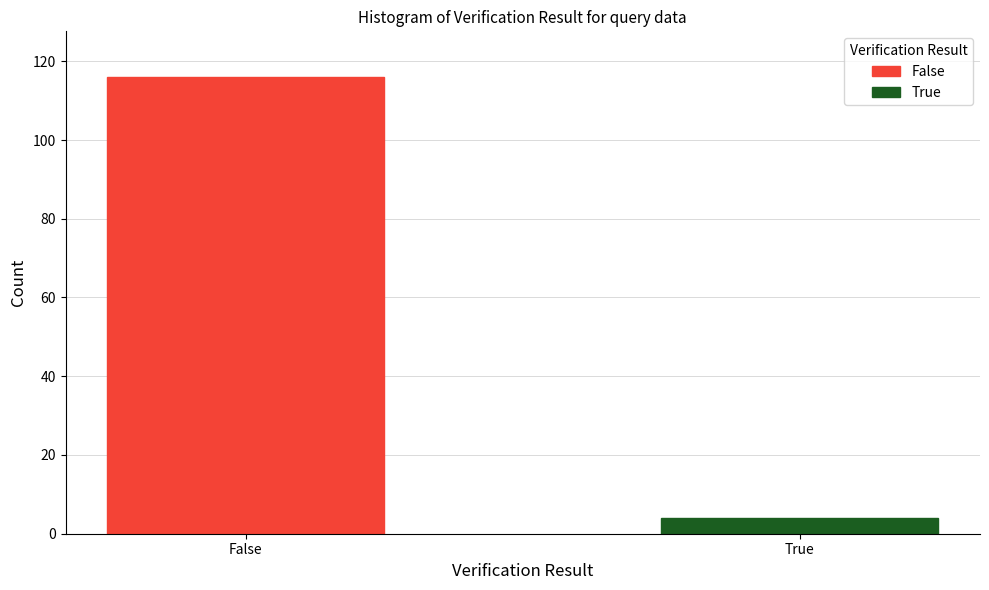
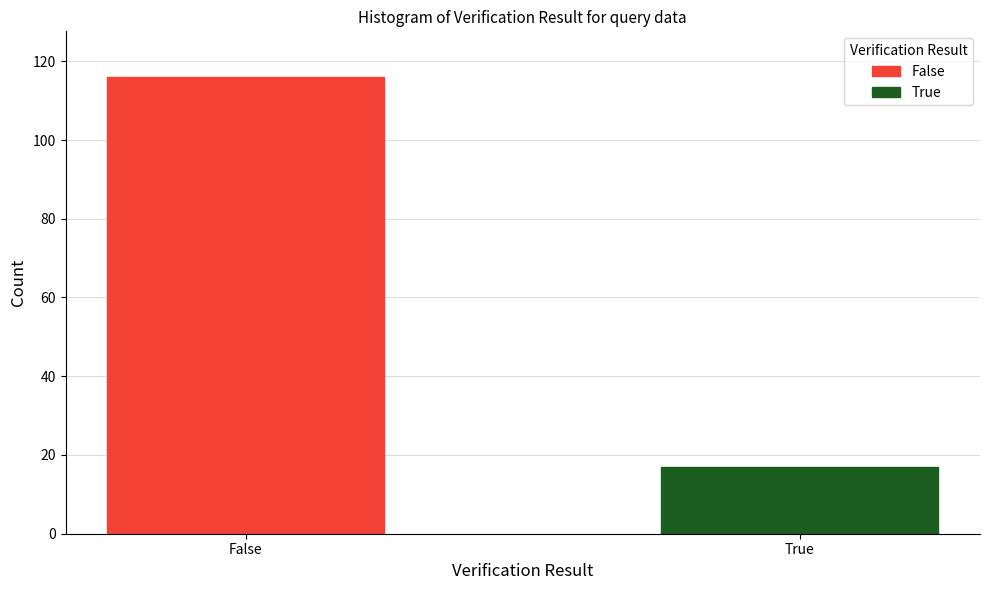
  {
    "False": 116,
-   "True": 4
+   "True": 17
  }
